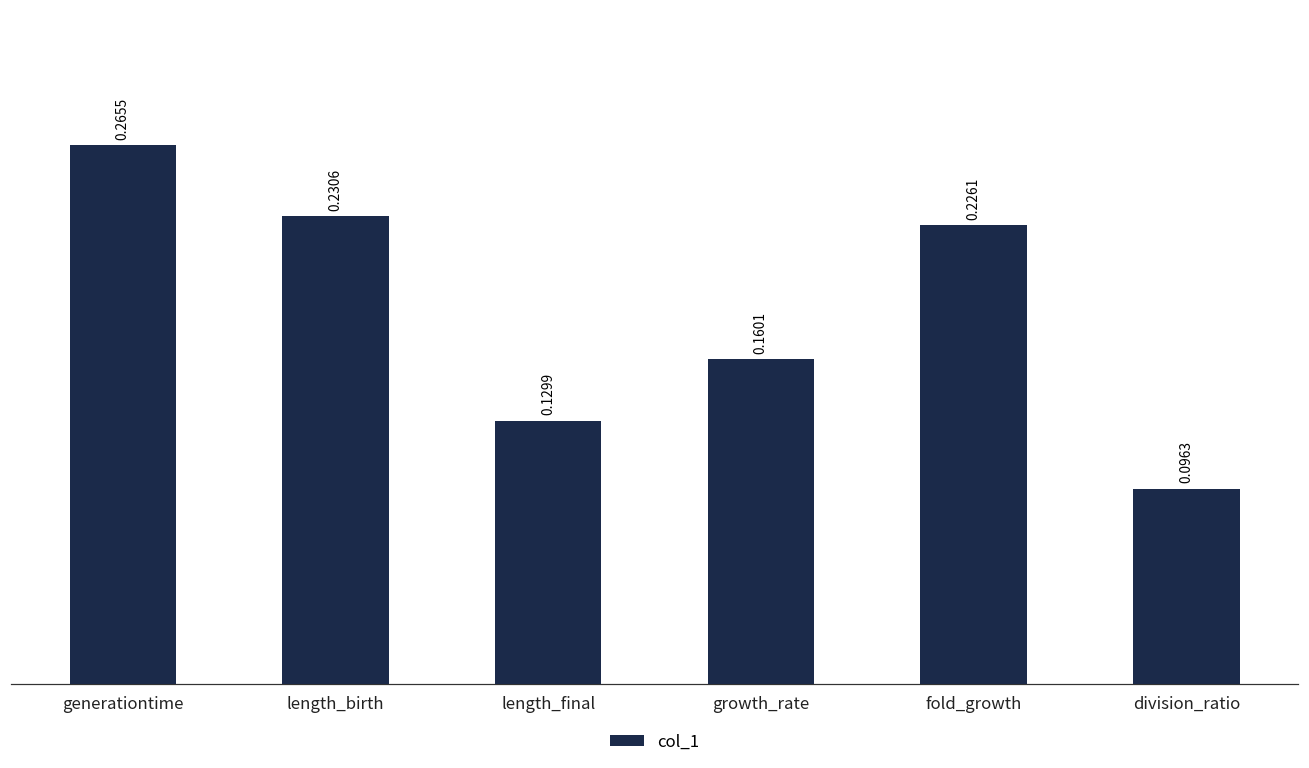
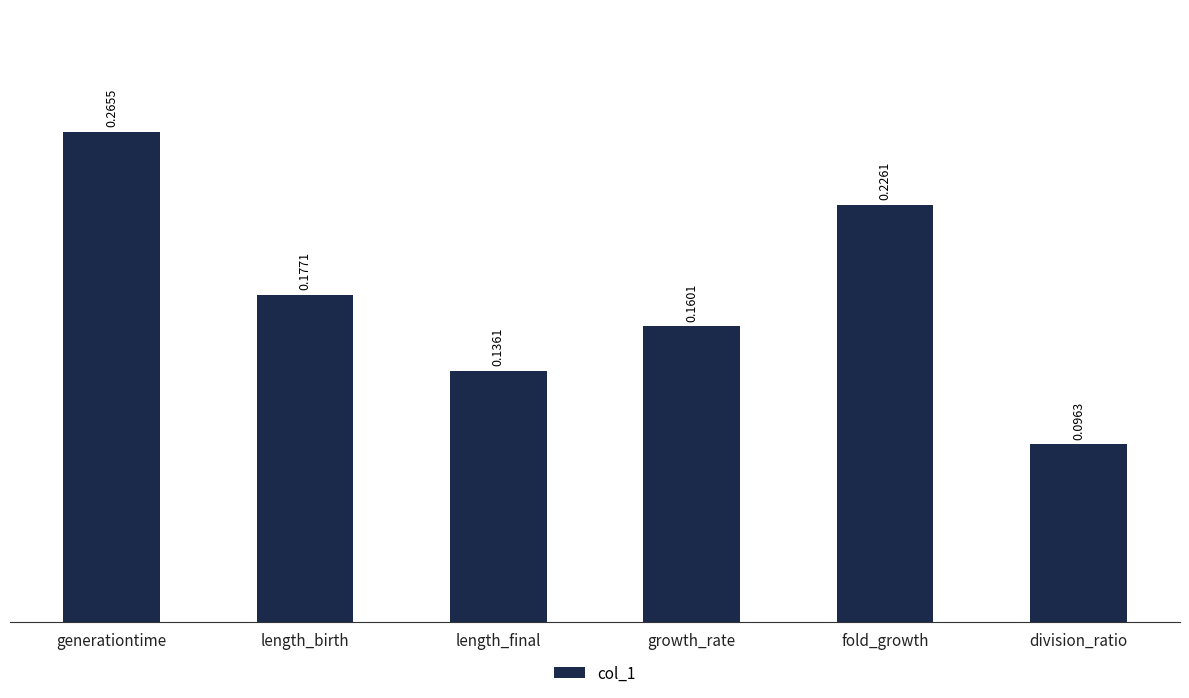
  {
    "generationtime": 0.2655,
-   "length_birth": 0.2306,
-   "length_final": 0.1299,
+   "length_birth": 0.1771,
+   "length_final": 0.1361,
    "growth_rate": 0.1601,
    "fold_growth": 0.2261,
    "division_ratio": 0.0963
  }
